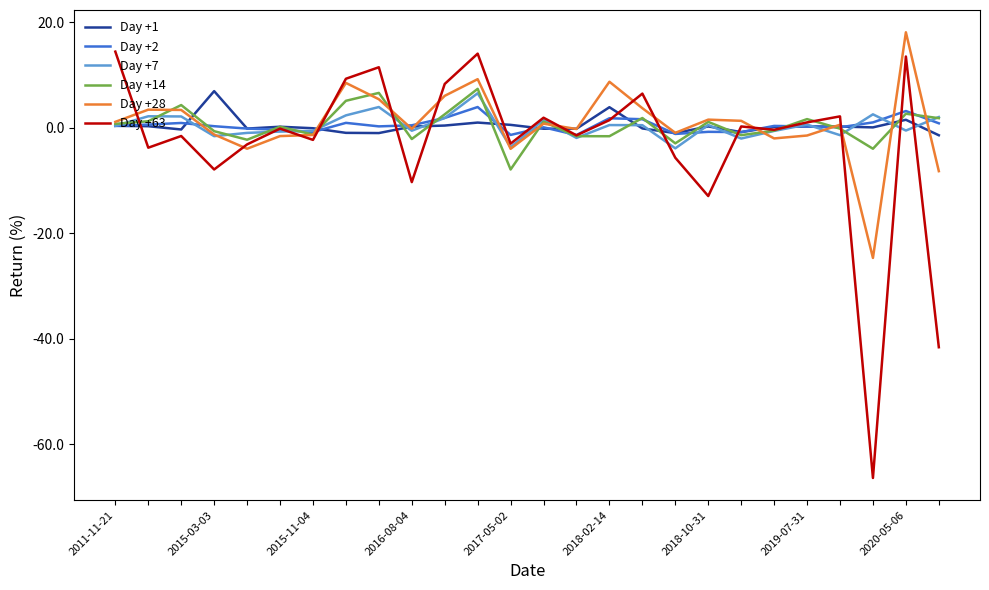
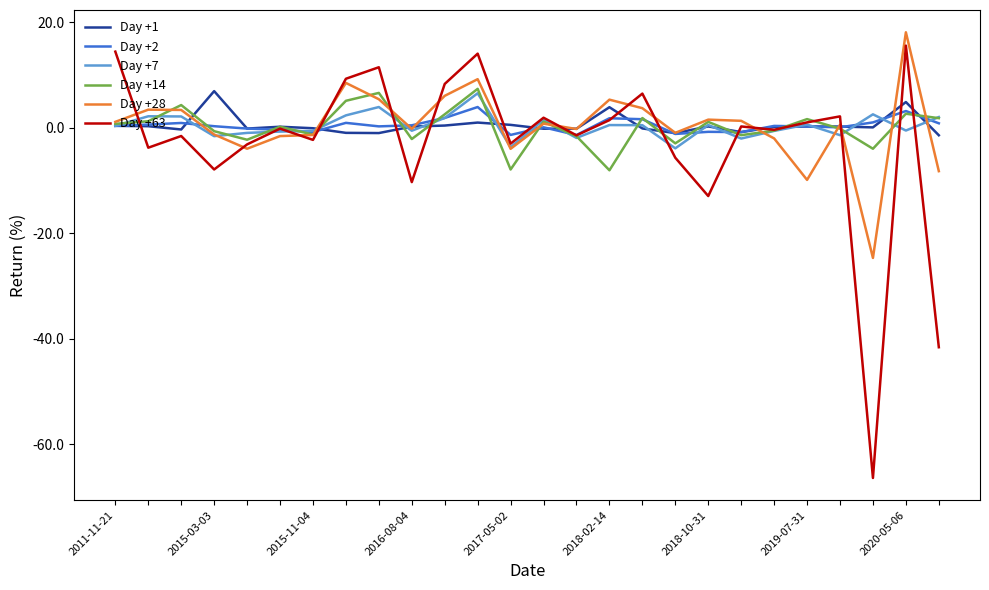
  {
    "Day +1": {
      "2015-03-03": 7,
      "2015-11-04": 0,
      "2017-05-02": 1,
      "2018-02-14": 4,
-     "2020-05-06": 2
+     "2020-05-06": 5
    },
    "Day +14": {
      "2015-03-03": -1,
      "2016-08-04": -2,
      "2017-05-02": -8,
-     "2018-02-14": -2,
+     "2018-02-14": -8,
      "2019-07-31": 2,
      "2020-05-06": 3
    },
    "Day +28": {
-     "2018-02-14": 9,
-     "2019-07-31": -1,
+     "2018-02-14": 5,
+     "2019-07-31": -10,
      "2020-05-06": 18
    },
    "Day +63": {
      "2011-11-21": 14,
      "2015-03-03": -8,
      "2015-11-04": -2,
      "2016-08-04": -10,
      "2017-05-02": -3,
      "2018-10-31": -13,
-     "2020-05-06": 14
+     "2020-05-06": 16
    }
  }
